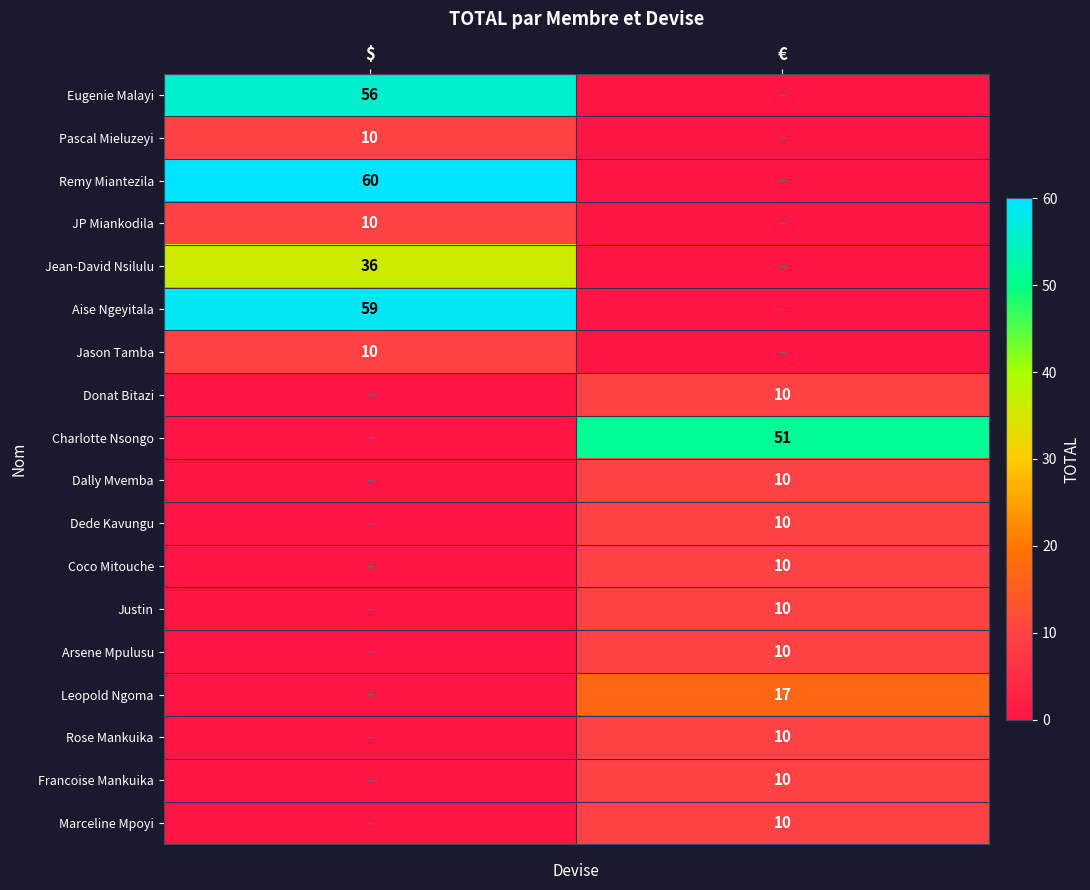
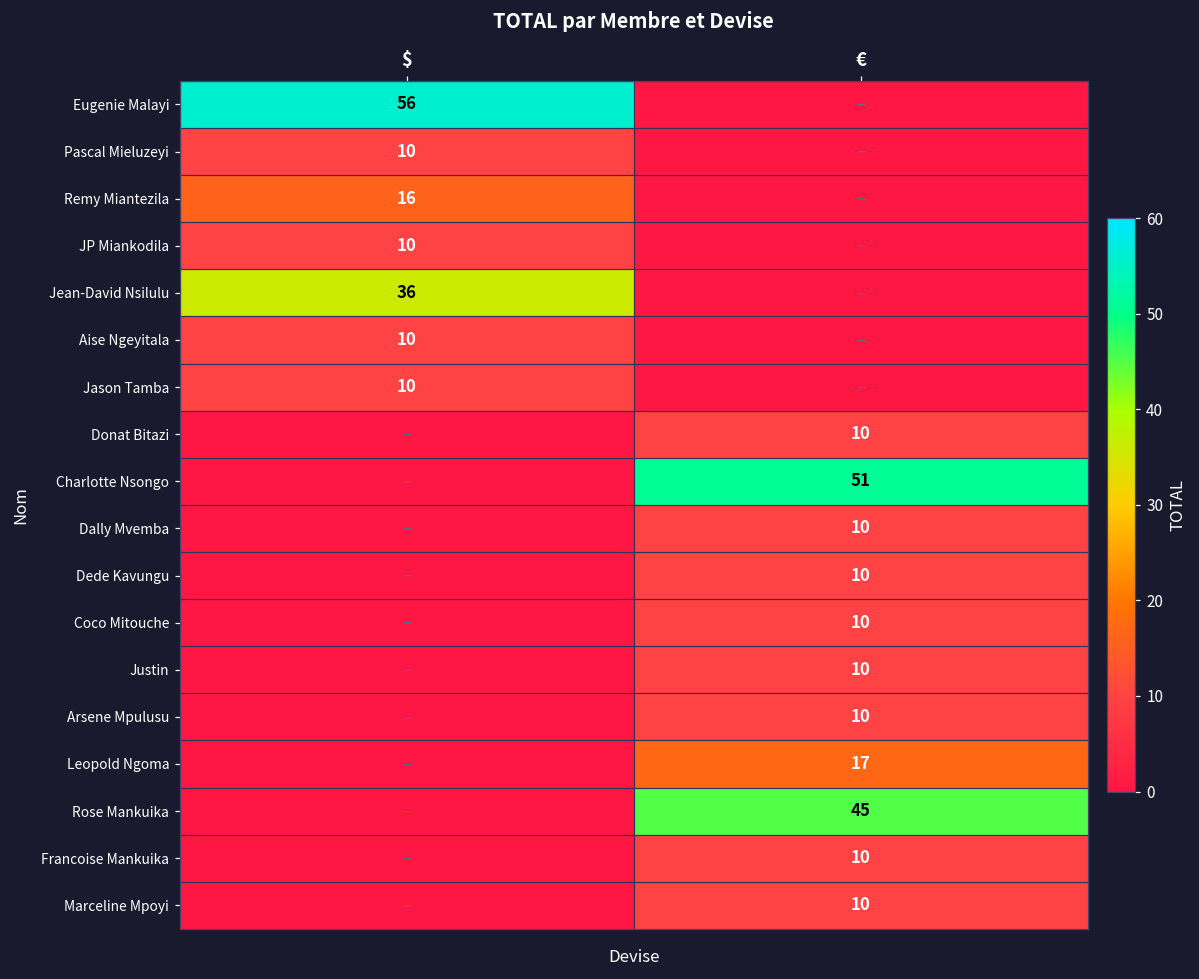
  {
    "Eugenie Malayi": {
      "$": 56
    },
    "Pascal Mieluzeyi": {
      "$": 10
    },
    "Remy Miantezila": {
-     "$": 60
+     "$": 16
    },
    "JP Miankodila": {
      "$": 10
    },
    "Jean-David Nsilulu": {
      "$": 36
    },
    "Aise Ngeyitala": {
-     "$": 59
+     "$": 10
    },
    "Jason Tamba": {
      "$": 10
    },
    "Donat Bitazi": {
      "€": 10
    },
    "Charlotte Nsongo": {
      "€": 51
    },
    "Dally Mvemba": {
      "€": 10
    },
    "Dede Kavungu": {
      "€": 10
    },
    "Coco Mitouche": {
      "€": 10
    },
    "Justin": {
      "€": 10
    },
    "Arsene Mpulusu": {
      "€": 10
    },
    "Leopold Ngoma": {
      "€": 17
    },
    "Rose Mankuika": {
-     "€": 10
+     "€": 45
    },
    "Francoise Mankuika": {
      "€": 10
    },
    "Marceline Mpoyi": {
      "€": 10
    }
  }
